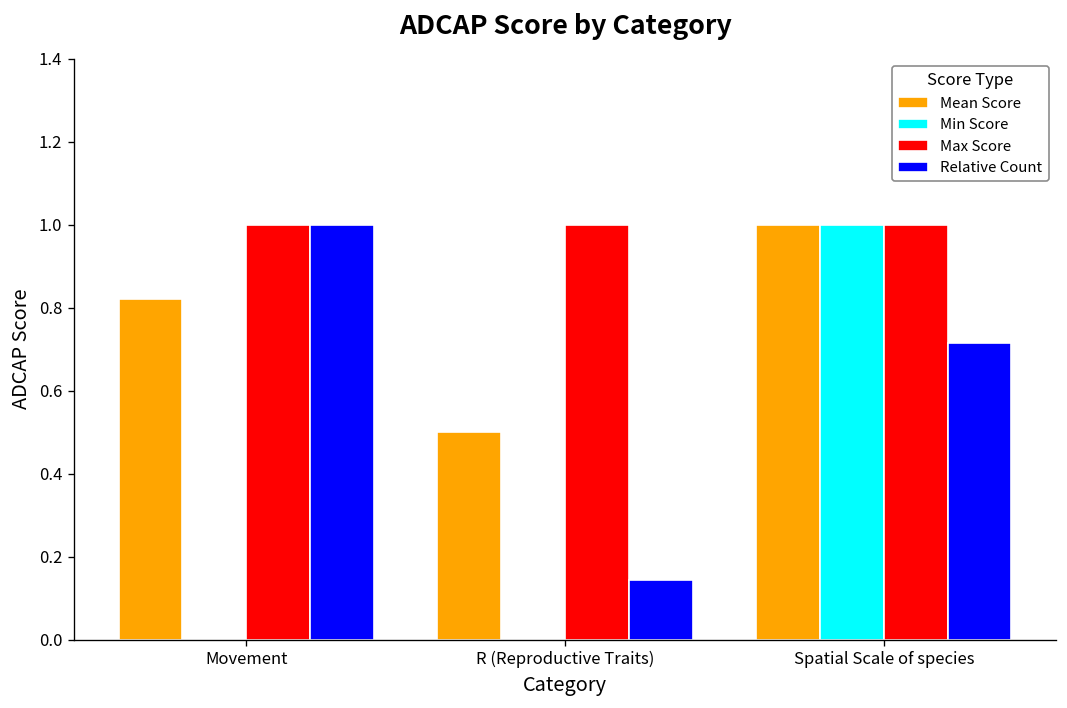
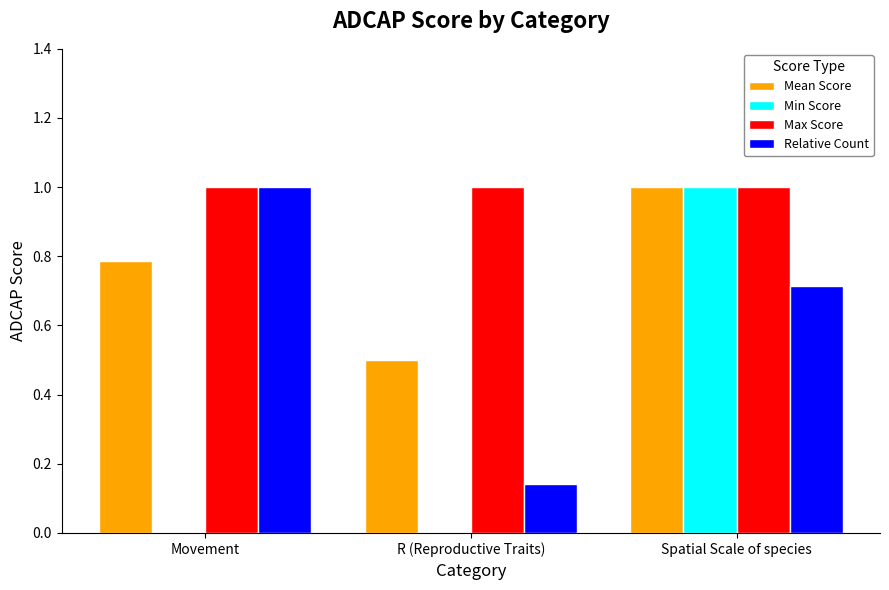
  {
    "Mean Score": {
-     "Movement": 0.82,
+     "Movement": 0.79,
      "R (Reproductive Traits)": 0.50,
      "Spatial Scale of species": 1.00
    },
    "Min Score": {
      "Movement": 0.00,
      "R (Reproductive Traits)": 0.00,
      "Spatial Scale of species": 1.00
    },
    "Max Score": {
      "Movement": 1.00,
      "R (Reproductive Traits)": 1.00,
      "Spatial Scale of species": 1.00
    },
    "Relative Count": {
      "Movement": 1.00,
      "R (Reproductive Traits)": 0.14,
      "Spatial Scale of species": 0.71
    }
  }
